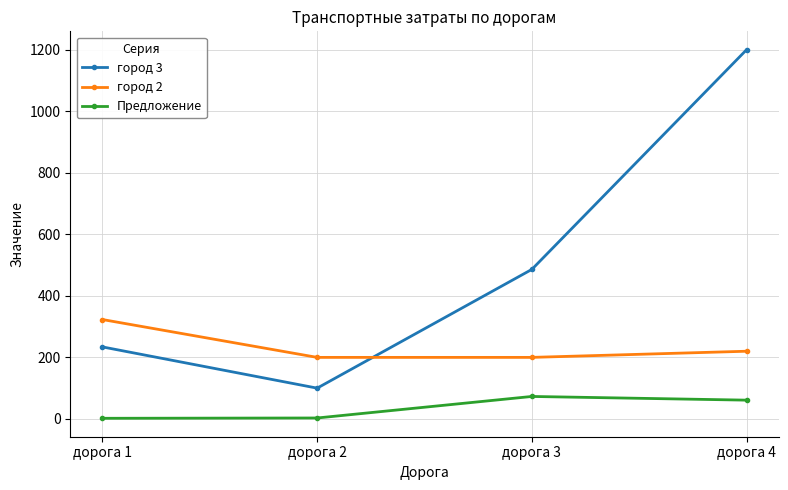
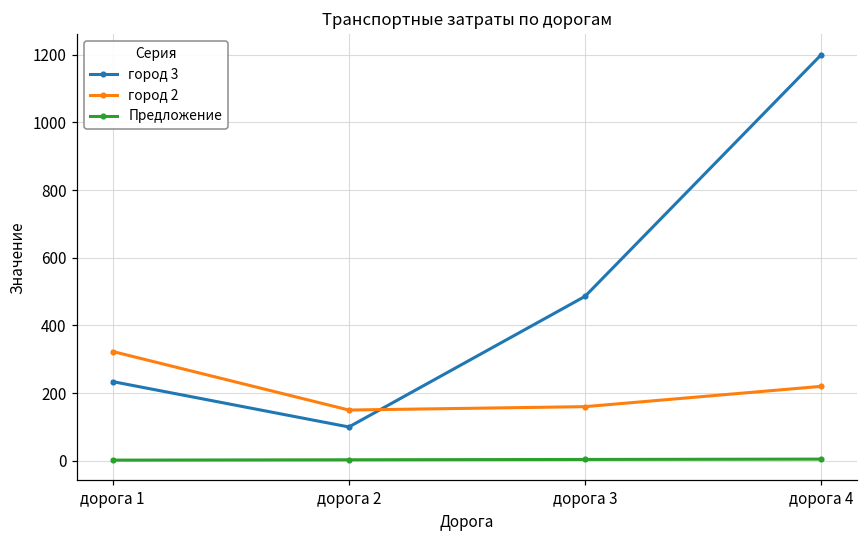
  {
    "город 3": {
      "дорога 1": 230,
      "дорога 2": 100,
      "дорога 3": 490,
      "дорога 4": 1200
    },
    "город 2": {
      "дорога 1": 320,
-     "дорога 2": 200,
-     "дорога 3": 200,
+     "дорога 2": 150,
+     "дорога 3": 160,
      "дорога 4": 220
    },
    "Предложение": {
      "дорога 1": 0,
      "дорога 2": 0,
-     "дорога 3": 70,
-     "дорога 4": 60
+     "дорога 3": 0,
+     "дорога 4": 10
    }
  }
